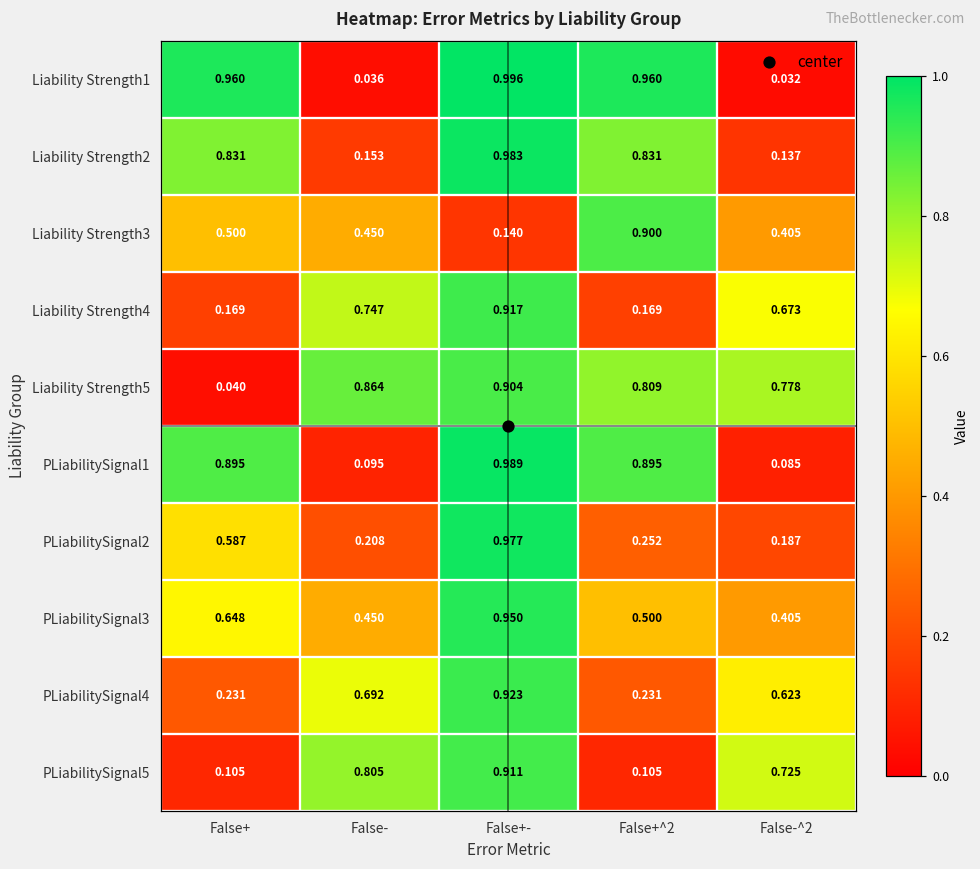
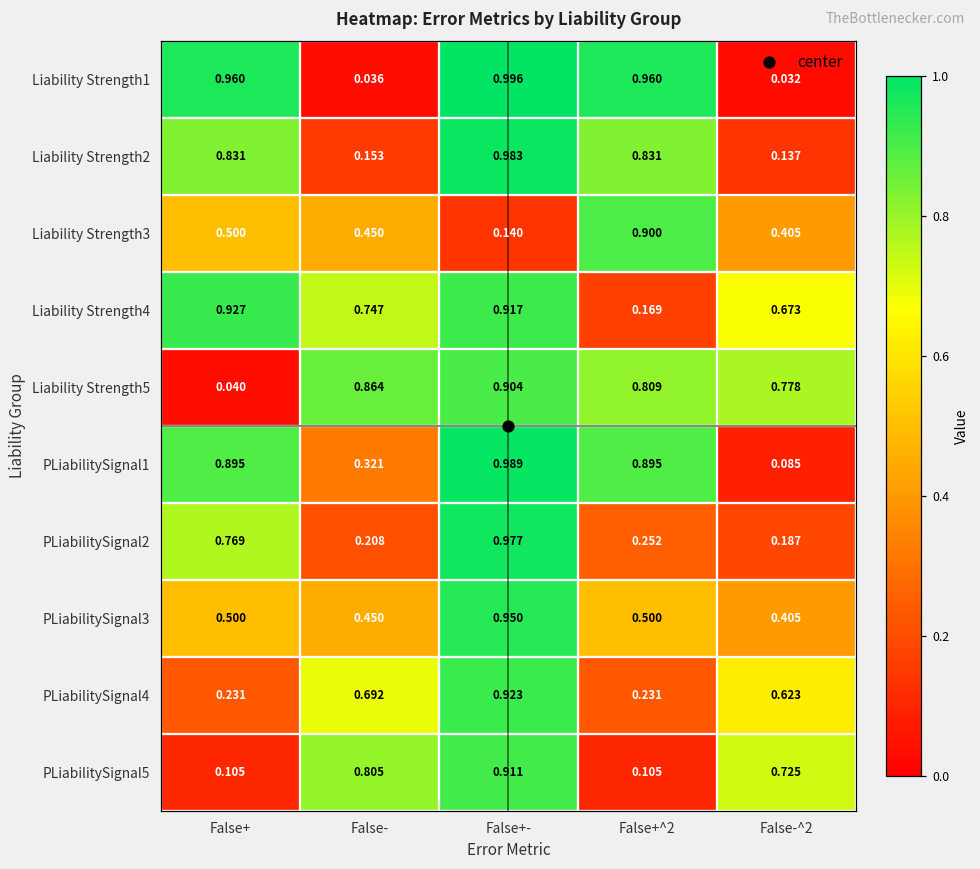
  {
    "Liability Strength1": {
      "False+": 0.960,
      "False-": 0.036,
      "False+-": 0.996,
      "False+^2": 0.960,
      "False-^2": 0.032
    },
    "Liability Strength2": {
      "False+": 0.831,
      "False-": 0.153,
      "False+-": 0.983,
      "False+^2": 0.831,
      "False-^2": 0.137
    },
    "Liability Strength3": {
      "False+": 0.500,
      "False-": 0.450,
      "False+-": 0.140,
      "False+^2": 0.900,
      "False-^2": 0.405
    },
    "Liability Strength4": {
-     "False+": 0.169,
+     "False+": 0.927,
      "False-": 0.747,
      "False+-": 0.917,
      "False+^2": 0.169,
      "False-^2": 0.673
    },
    "Liability Strength5": {
      "False+": 0.040,
      "False-": 0.864,
      "False+-": 0.904,
      "False+^2": 0.809,
      "False-^2": 0.778
    },
    "PLiabilitySignal1": {
      "False+": 0.895,
-     "False-": 0.095,
+     "False-": 0.321,
      "False+-": 0.989,
      "False+^2": 0.895,
      "False-^2": 0.085
    },
    "PLiabilitySignal2": {
-     "False+": 0.587,
+     "False+": 0.769,
      "False-": 0.208,
      "False+-": 0.977,
      "False+^2": 0.252,
      "False-^2": 0.187
    },
    "PLiabilitySignal3": {
-     "False+": 0.648,
+     "False+": 0.500,
      "False-": 0.450,
      "False+-": 0.950,
      "False+^2": 0.500,
      "False-^2": 0.405
    },
    "PLiabilitySignal4": {
      "False+": 0.231,
      "False-": 0.692,
      "False+-": 0.923,
      "False+^2": 0.231,
      "False-^2": 0.623
    },
    "PLiabilitySignal5": {
      "False+": 0.105,
      "False-": 0.805,
      "False+-": 0.911,
      "False+^2": 0.105,
      "False-^2": 0.725
    }
  }
